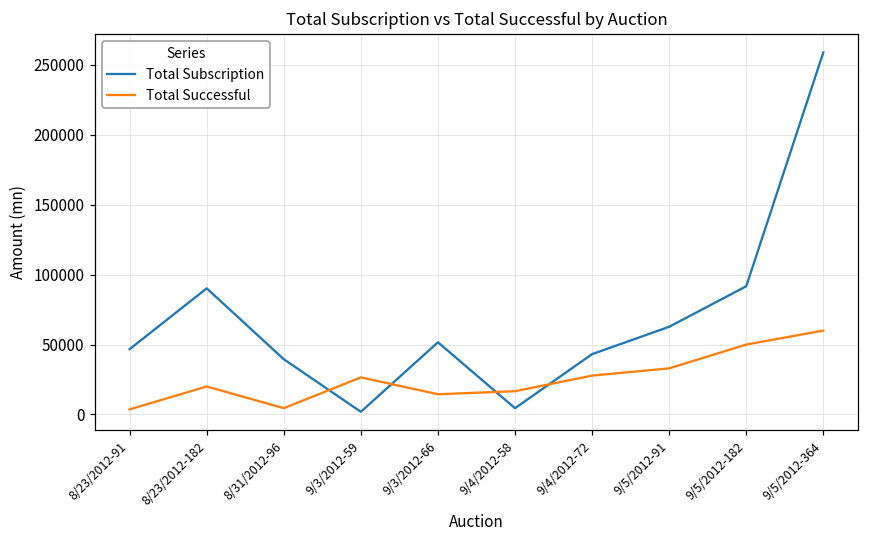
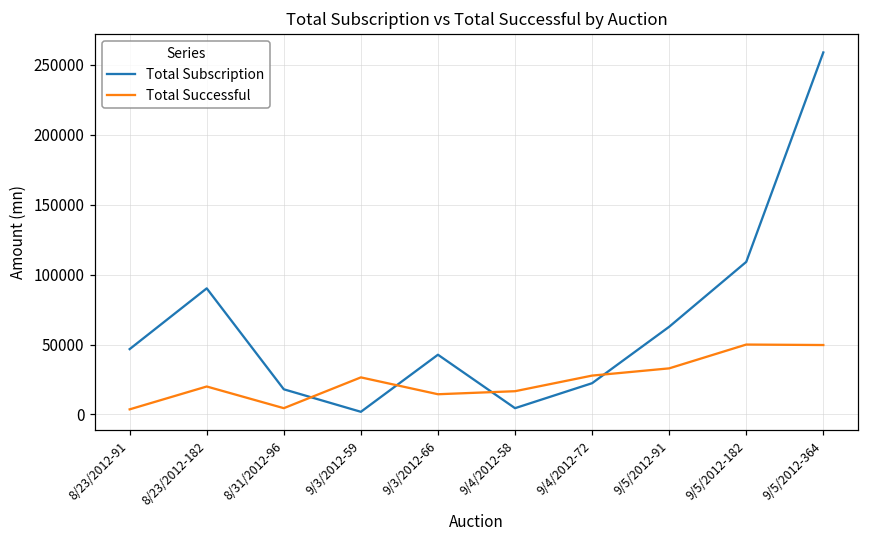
  {
    "Total Subscription": {
      "8/23/2012-91": 47000,
      "8/23/2012-182": 90000,
-     "8/31/2012-96": 40000,
+     "8/31/2012-96": 18000,
      "9/3/2012-59": 2000,
-     "9/3/2012-66": 52000,
+     "9/3/2012-66": 43000,
      "9/4/2012-58": 4000,
-     "9/4/2012-72": 43000,
+     "9/4/2012-72": 22000,
      "9/5/2012-91": 63000,
-     "9/5/2012-182": 92000,
+     "9/5/2012-182": 109000,
      "9/5/2012-364": 259000
    },
    "Total Successful": {
      "8/23/2012-91": 4000,
      "8/23/2012-182": 20000,
      "8/31/2012-96": 5000,
      "9/3/2012-59": 27000,
      "9/3/2012-66": 14000,
      "9/4/2012-58": 17000,
      "9/4/2012-72": 28000,
      "9/5/2012-91": 33000,
      "9/5/2012-182": 50000,
-     "9/5/2012-364": 60000
+     "9/5/2012-364": 50000
    }
  }
